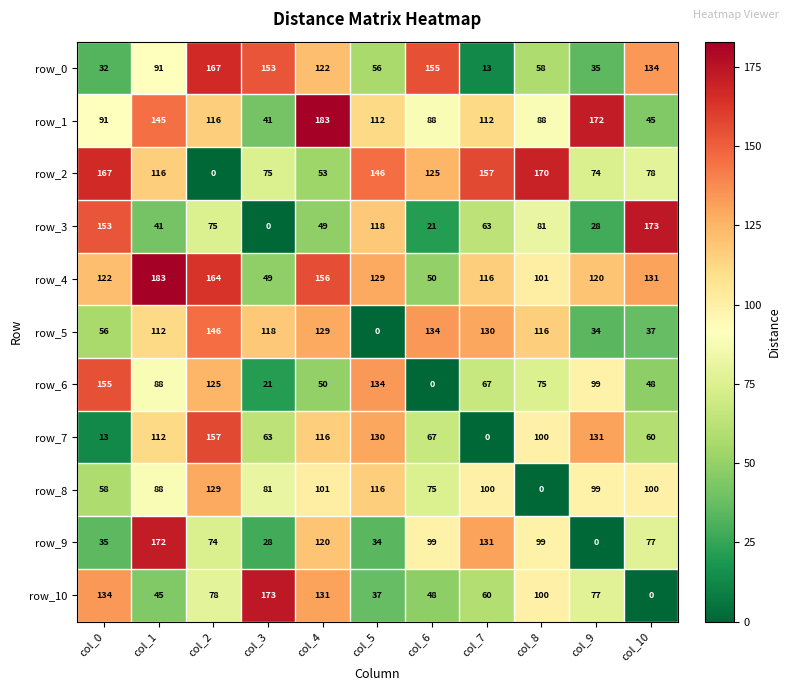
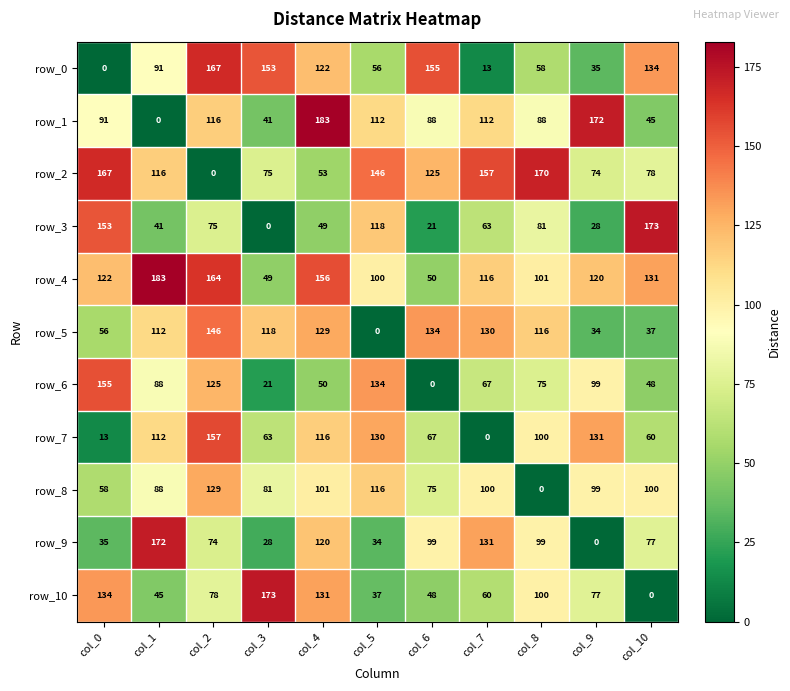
  {
    "row_0": {
-     "col_0": 32,
+     "col_0": 0,
      "col_1": 91,
      "col_2": 167,
      "col_3": 153,
      "col_4": 122,
      "col_5": 56,
      "col_6": 155,
      "col_7": 13,
      "col_8": 58,
      "col_9": 35,
      "col_10": 134
    },
    "row_1": {
      "col_0": 91,
-     "col_1": 145,
+     "col_1": 0,
      "col_2": 116,
      "col_3": 41,
      "col_4": 183,
      "col_5": 112,
      "col_6": 88,
      "col_7": 112,
      "col_8": 88,
      "col_9": 172,
      "col_10": 45
    },
    "row_2": {
      "col_0": 167,
      "col_1": 116,
      "col_2": 0,
      "col_3": 75,
      "col_4": 53,
      "col_5": 146,
      "col_6": 125,
      "col_7": 157,
      "col_8": 170,
      "col_9": 74,
      "col_10": 78
    },
    "row_3": {
      "col_0": 153,
      "col_1": 41,
      "col_2": 75,
      "col_3": 0,
      "col_4": 49,
      "col_5": 118,
      "col_6": 21,
      "col_7": 63,
      "col_8": 81,
      "col_9": 28,
      "col_10": 173
    },
    "row_4": {
      "col_0": 122,
      "col_1": 183,
      "col_2": 164,
      "col_3": 49,
      "col_4": 156,
-     "col_5": 129,
+     "col_5": 100,
      "col_6": 50,
      "col_7": 116,
      "col_8": 101,
      "col_9": 120,
      "col_10": 131
    },
    "row_5": {
      "col_0": 56,
      "col_1": 112,
      "col_2": 146,
      "col_3": 118,
      "col_4": 129,
      "col_5": 0,
      "col_6": 134,
      "col_7": 130,
      "col_8": 116,
      "col_9": 34,
      "col_10": 37
    },
    "row_6": {
      "col_0": 155,
      "col_1": 88,
      "col_2": 125,
      "col_3": 21,
      "col_4": 50,
      "col_5": 134,
      "col_6": 0,
      "col_7": 67,
      "col_8": 75,
      "col_9": 99,
      "col_10": 48
    },
    "row_7": {
      "col_0": 13,
      "col_1": 112,
      "col_2": 157,
      "col_3": 63,
      "col_4": 116,
      "col_5": 130,
      "col_6": 67,
      "col_7": 0,
      "col_8": 100,
      "col_9": 131,
      "col_10": 60
    },
    "row_8": {
      "col_0": 58,
      "col_1": 88,
      "col_2": 129,
      "col_3": 81,
      "col_4": 101,
      "col_5": 116,
      "col_6": 75,
      "col_7": 100,
      "col_8": 0,
      "col_9": 99,
      "col_10": 100
    },
    "row_9": {
      "col_0": 35,
      "col_1": 172,
      "col_2": 74,
      "col_3": 28,
      "col_4": 120,
      "col_5": 34,
      "col_6": 99,
      "col_7": 131,
      "col_8": 99,
      "col_9": 0,
      "col_10": 77
    },
    "row_10": {
      "col_0": 134,
      "col_1": 45,
      "col_2": 78,
      "col_3": 173,
      "col_4": 131,
      "col_5": 37,
      "col_6": 48,
      "col_7": 60,
      "col_8": 100,
      "col_9": 77,
      "col_10": 0
    }
  }
